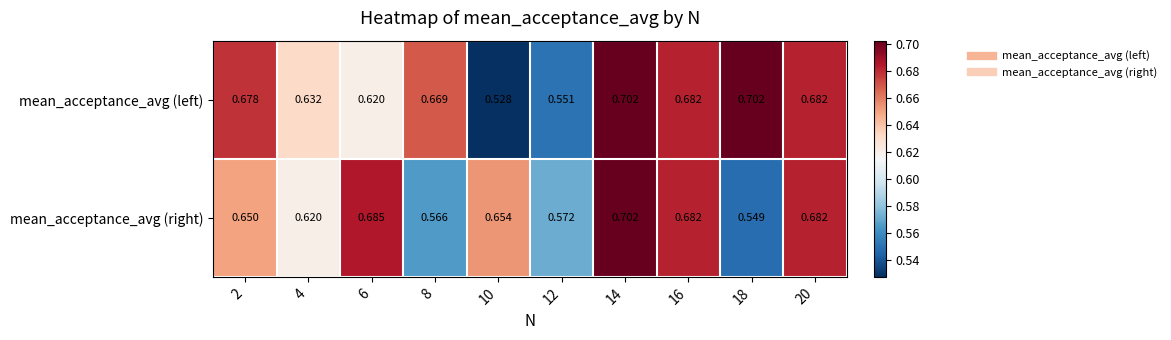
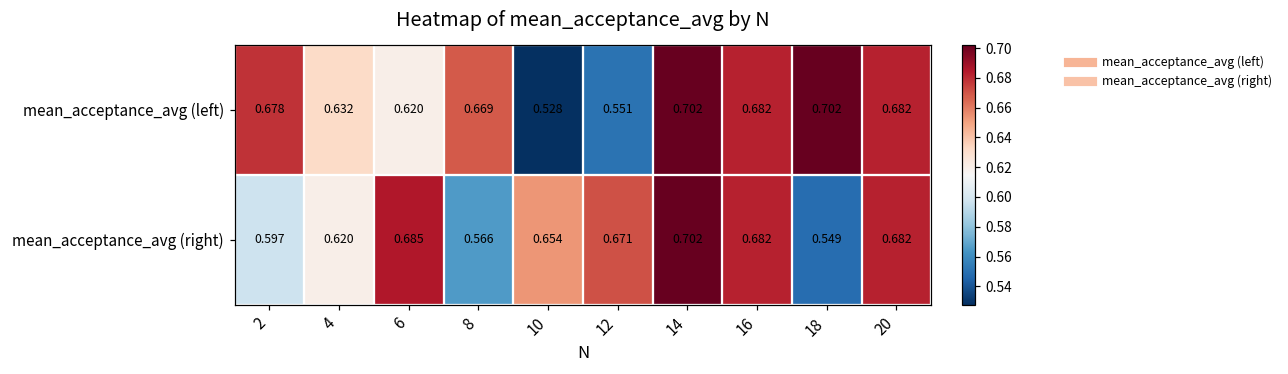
  {
    "mean_acceptance_avg (left)": {
      "2": 0.678,
      "4": 0.632,
      "6": 0.620,
      "8": 0.669,
      "10": 0.528,
      "12": 0.551,
      "14": 0.702,
      "16": 0.682,
      "18": 0.702,
      "20": 0.682
    },
    "mean_acceptance_avg (right)": {
-     "2": 0.650,
+     "2": 0.597,
      "4": 0.620,
      "6": 0.685,
      "8": 0.566,
      "10": 0.654,
-     "12": 0.572,
+     "12": 0.671,
      "14": 0.702,
      "16": 0.682,
      "18": 0.549,
      "20": 0.682
    }
  }
